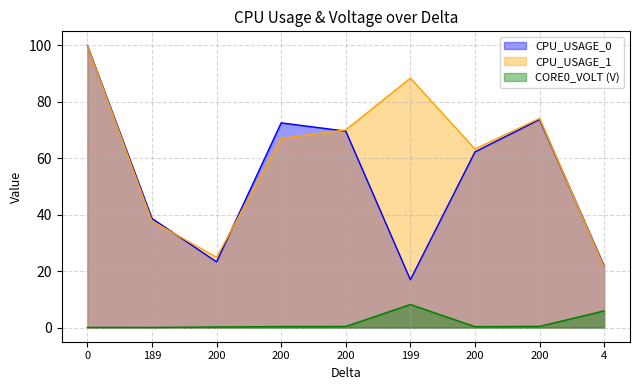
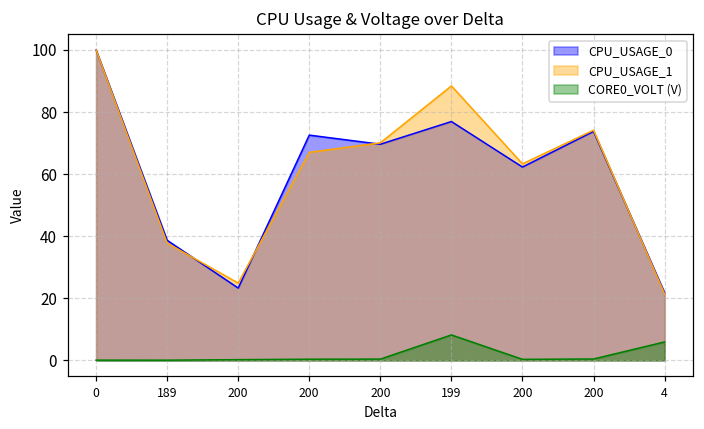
  {
    "CPU_USAGE_0": {
-     "199": 17
+     "199": 77
    },
    "CPU_USAGE_1": {
      "199": 88
    },
    "CORE0_VOLT (V)": {
      "0": 0,
      "189": 0,
      "199": 8,
      "4": 6
    }
  }
